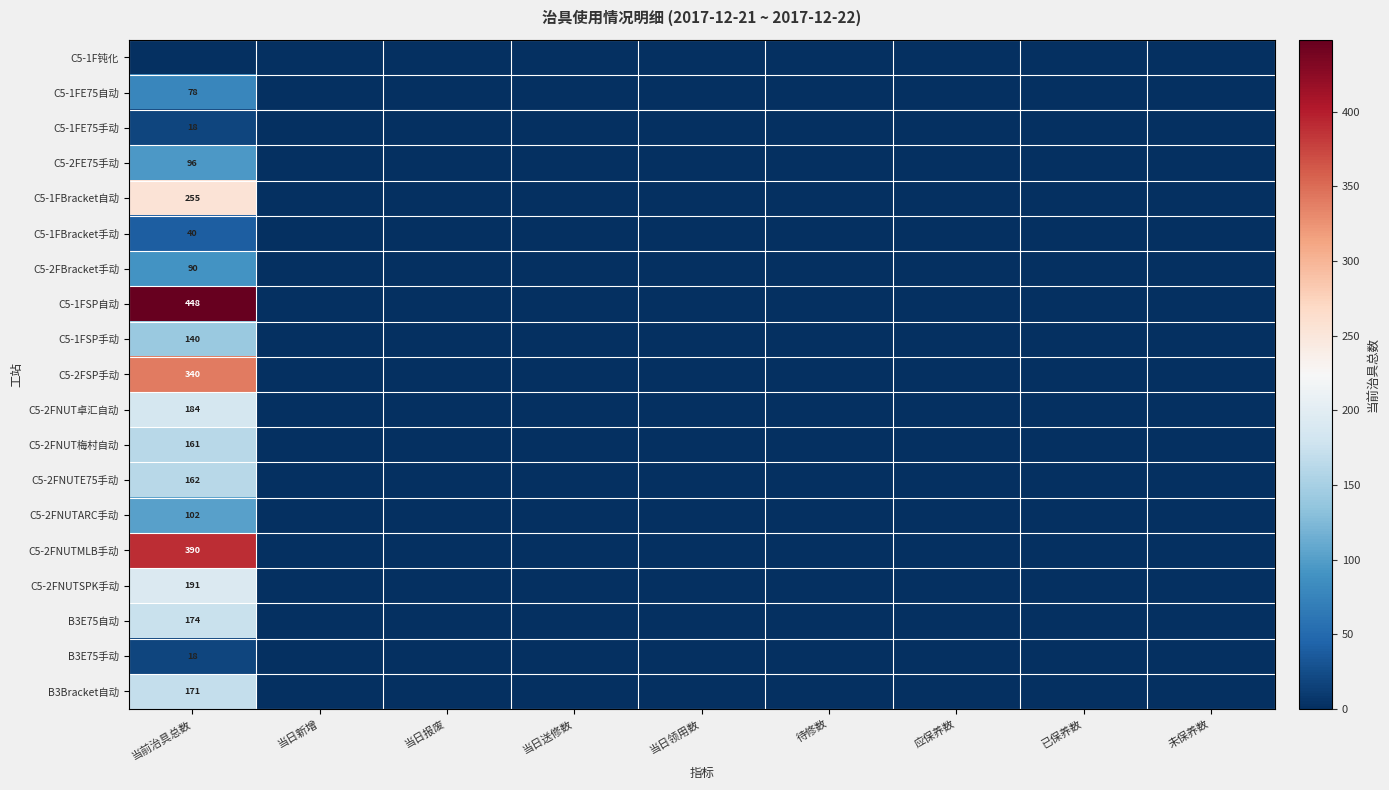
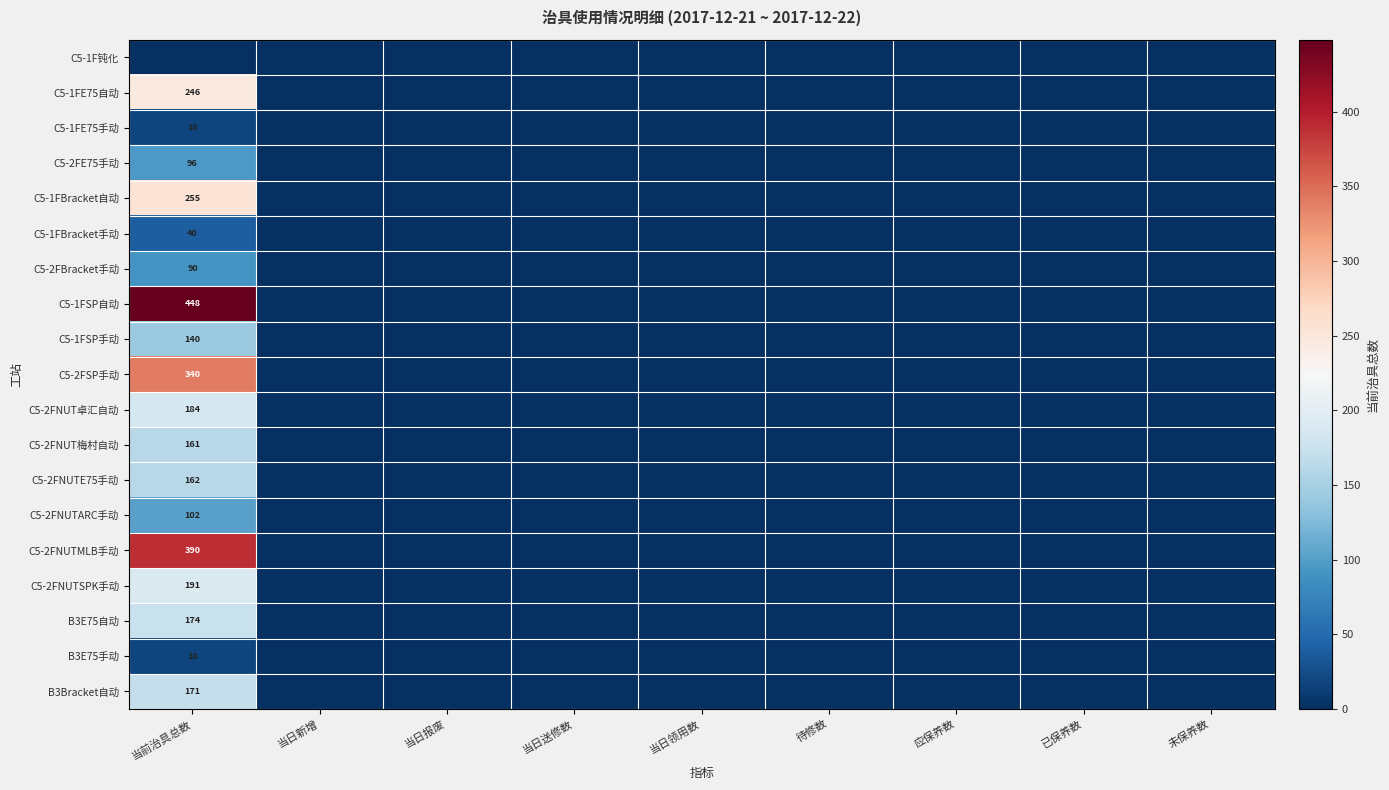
  {
    "C5-1FE75自动": {
-     "当前治具总数": 78
+     "当前治具总数": 246
    },
    "C5-1FE75手动": {
      "当前治具总数": 18
    },
    "C5-2FE75手动": {
      "当前治具总数": 96
    },
    "C5-1FBracket自动": {
      "当前治具总数": 255
    },
    "C5-1FBracket手动": {
      "当前治具总数": 40
    },
    "C5-2FBracket手动": {
      "当前治具总数": 90
    },
    "C5-1FSP自动": {
      "当前治具总数": 448
    },
    "C5-1FSP手动": {
      "当前治具总数": 140
    },
    "C5-2FSP手动": {
      "当前治具总数": 340
    },
    "C5-2FNUT卓汇自动": {
      "当前治具总数": 184
    },
    "C5-2FNUT梅村自动": {
      "当前治具总数": 161
    },
    "C5-2FNUTE75手动": {
      "当前治具总数": 162
    },
    "C5-2FNUTARC手动": {
      "当前治具总数": 102
    },
    "C5-2FNUTMLB手动": {
      "当前治具总数": 390
    },
    "C5-2FNUTSPK手动": {
      "当前治具总数": 191
    },
    "B3E75自动": {
      "当前治具总数": 174
    },
    "B3E75手动": {
      "当前治具总数": 18
    },
    "B3Bracket自动": {
      "当前治具总数": 171
    }
  }
